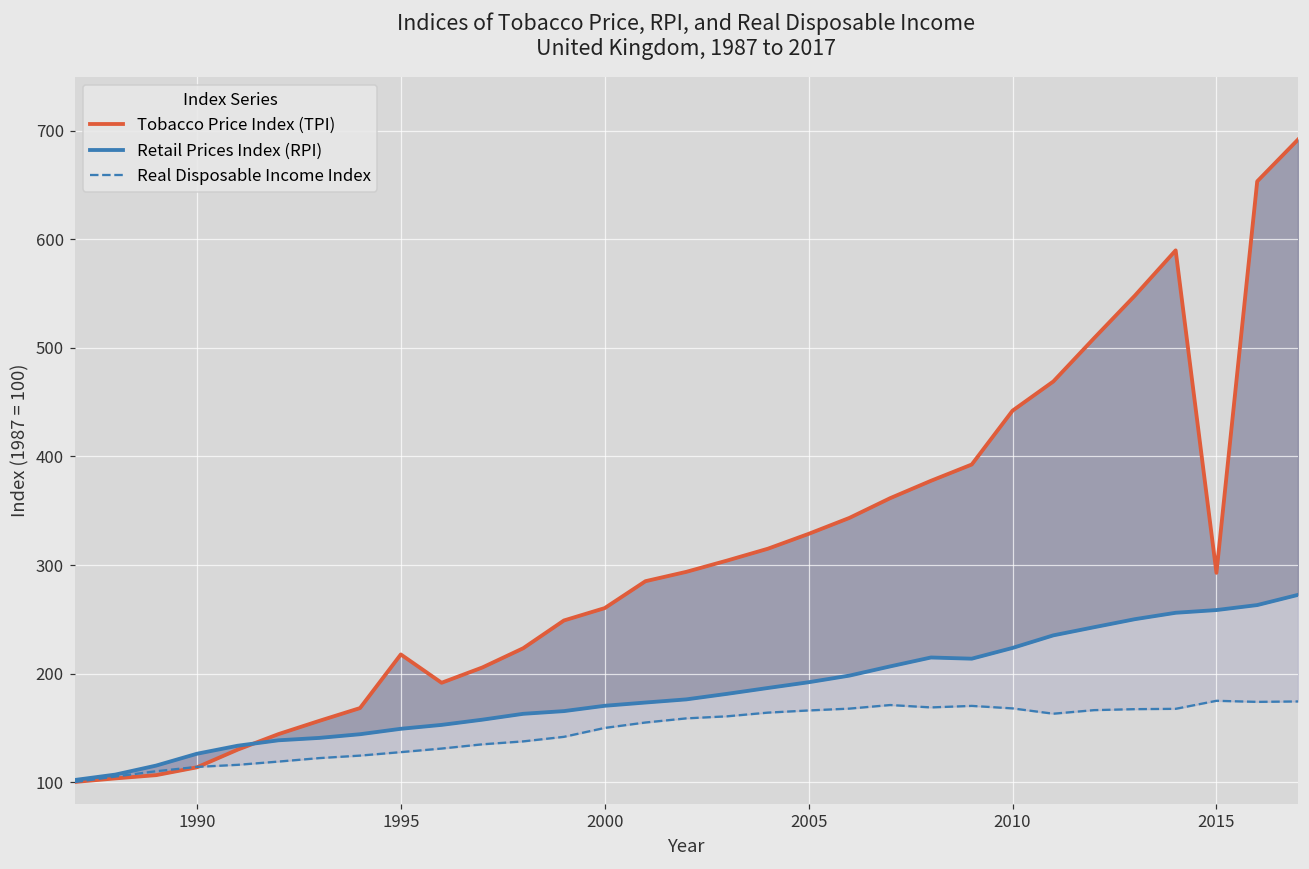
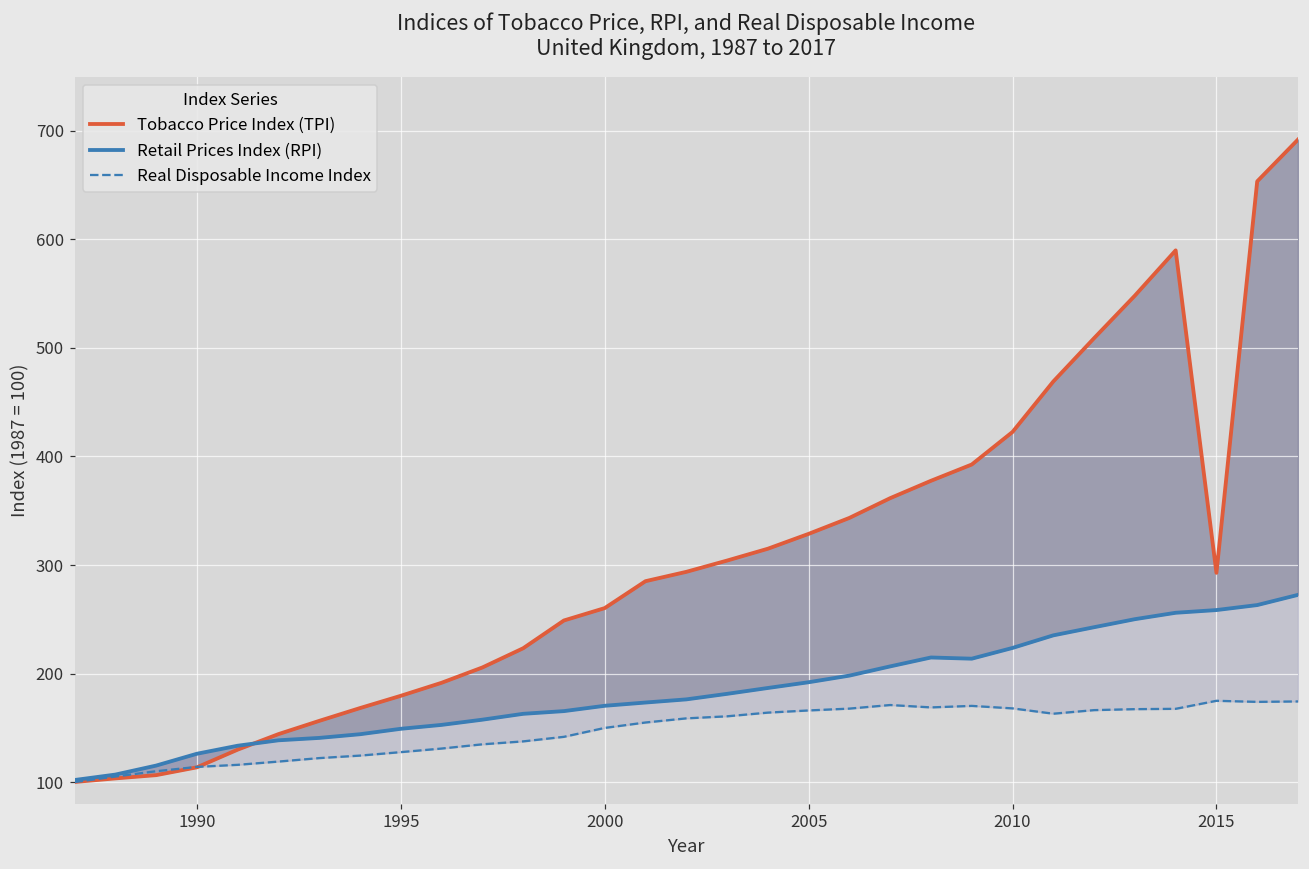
  {
    "Tobacco Price Index (TPI)": {
-     "1995": 220,
-     "2010": 440
+     "1995": 180,
+     "2010": 420
    }
  }
